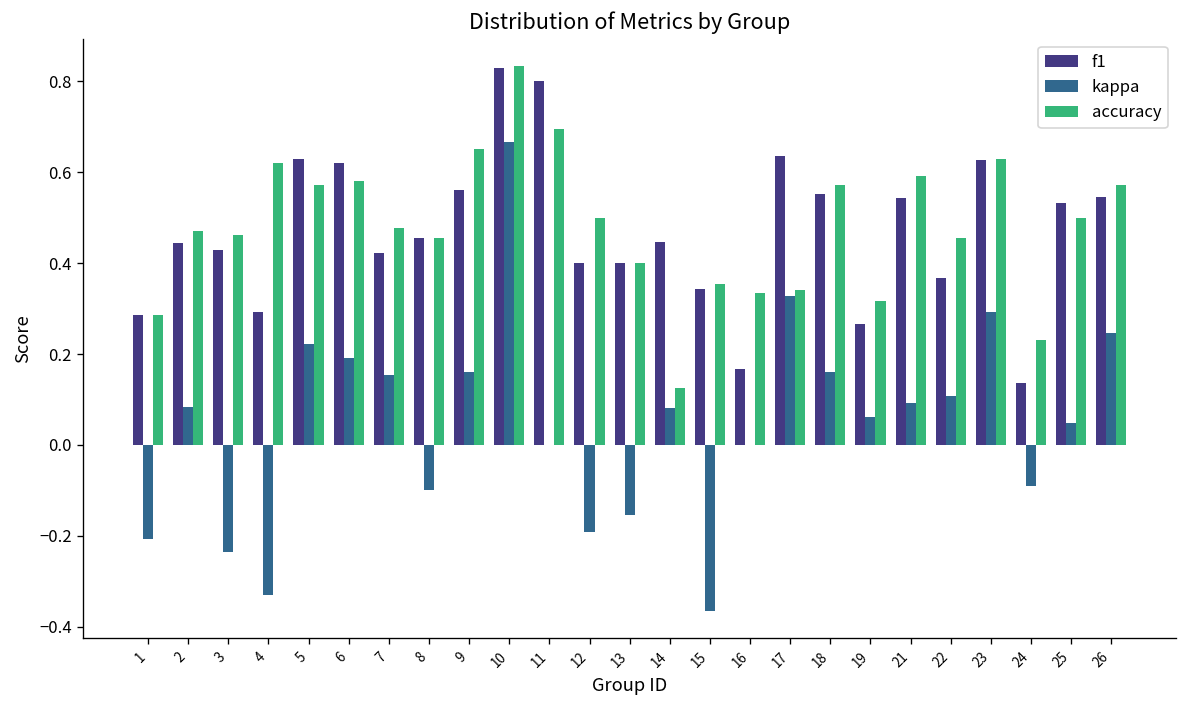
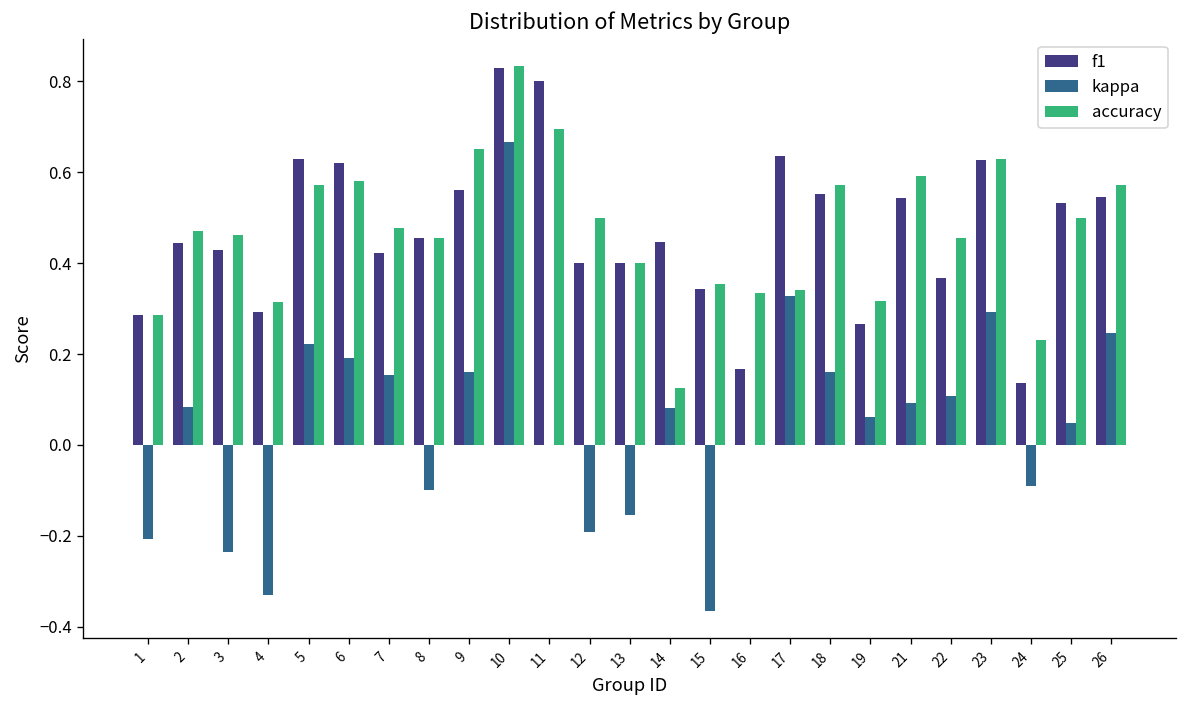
  {
    "accuracy": {
      "1": 0.29,
      "2": 0.47,
      "3": 0.46,
-     "4": 0.62,
+     "4": 0.31,
      "5": 0.57,
      "6": 0.58,
      "7": 0.48,
      "8": 0.45,
      "9": 0.65,
      "10": 0.83,
      "11": 0.70,
      "12": 0.50,
      "13": 0.40,
      "14": 0.13,
      "15": 0.35,
      "16": 0.33,
      "17": 0.34,
      "18": 0.57,
      "19": 0.32,
      "21": 0.59,
      "22": 0.45,
      "23": 0.63,
      "24": 0.23,
      "25": 0.50,
      "26": 0.57
    }
  }
